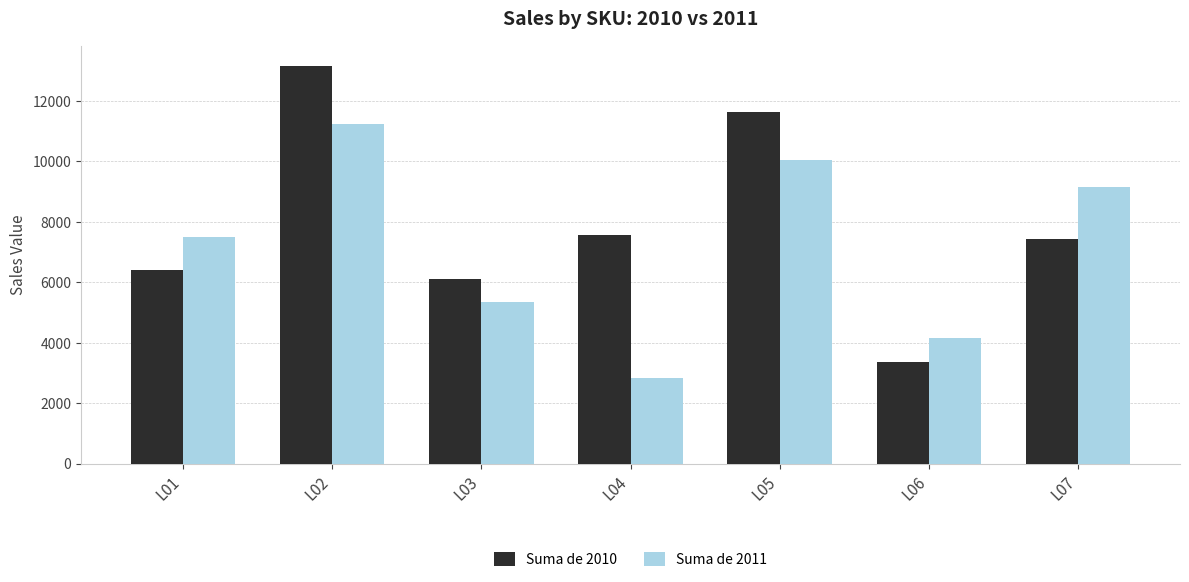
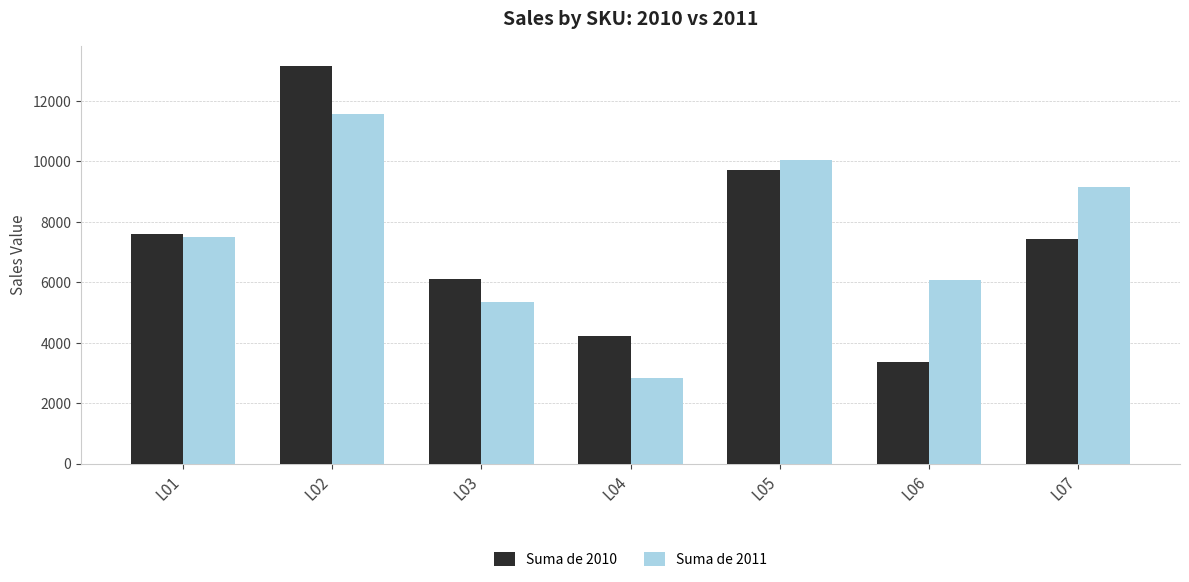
  {
    "Suma de 2010": {
-     "L01": 6400,
+     "L01": 7600,
      "L02": 13200,
      "L03": 6100,
-     "L04": 7600,
-     "L05": 11600,
+     "L04": 4200,
+     "L05": 9700,
      "L06": 3400,
      "L07": 7400
    },
    "Suma de 2011": {
      "L01": 7500,
-     "L02": 11300,
+     "L02": 11600,
      "L03": 5400,
      "L04": 2800,
      "L05": 10100,
-     "L06": 4200,
+     "L06": 6100,
      "L07": 9100
    }
  }
